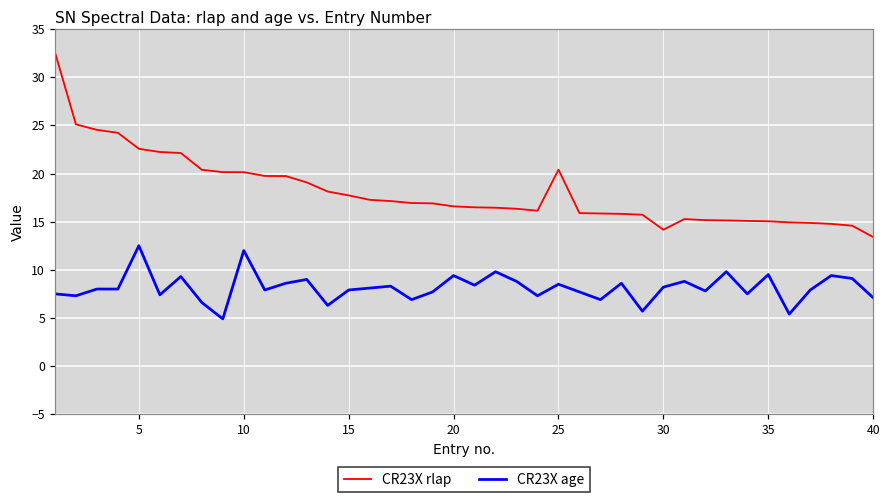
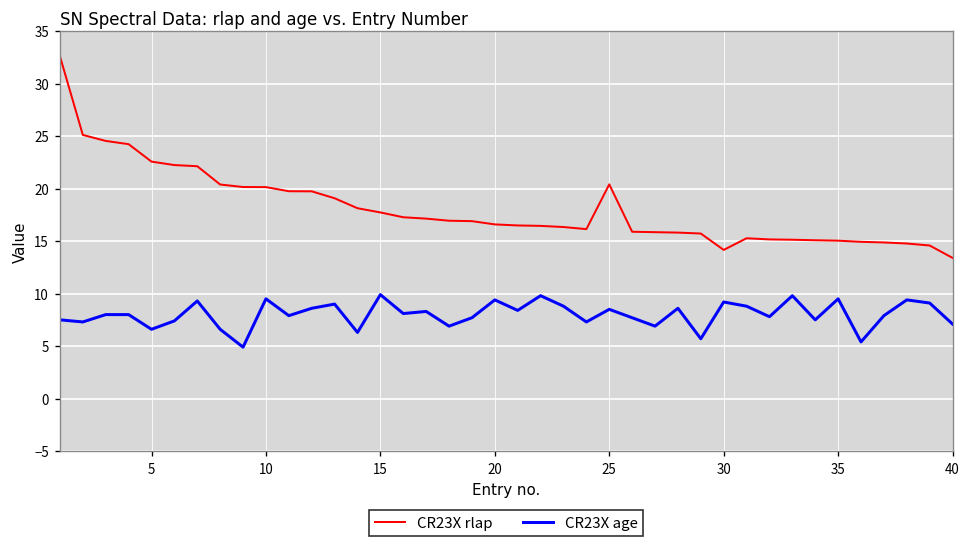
  {
    "CR23X rlap": {
      "5": 23,
      "10": 20,
      "15": 18,
      "20": 17,
      "25": 20,
      "30": 14,
      "35": 15,
      "40": 13
    },
    "CR23X age": {
-     "5": 13,
-     "10": 12,
-     "15": 8,
+     "5": 7,
+     "10": 10,
+     "15": 10,
      "20": 9,
      "25": 9,
-     "30": 8,
+     "30": 9,
      "35": 10,
      "40": 7
    }
  }
